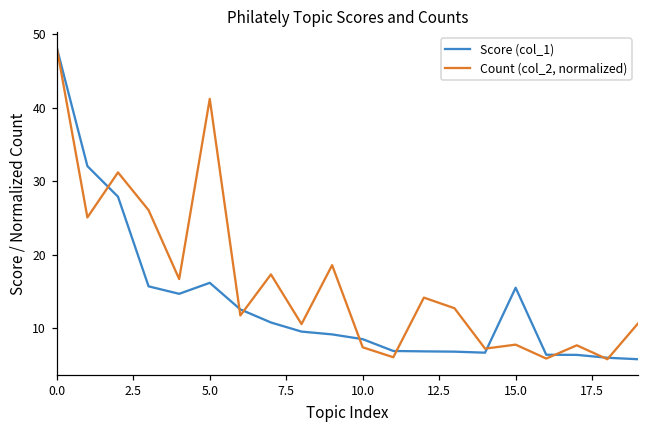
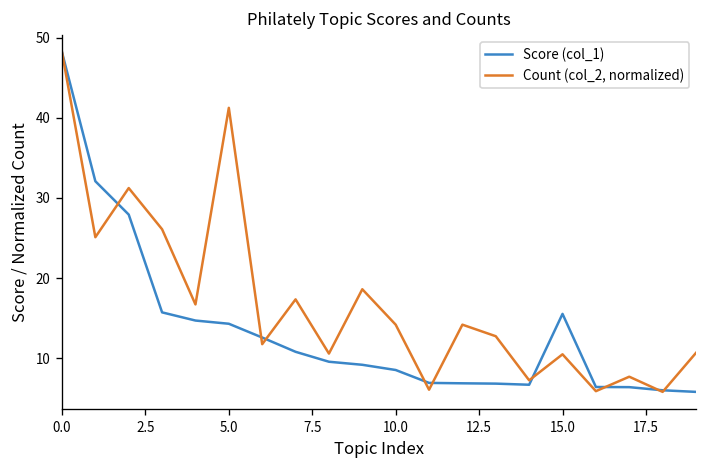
  {
    "Score (col_1)": {
-     "5.0": 16,
+     "5.0": 14,
      "10.0": 9,
      "15.0": 16
    },
    "Count (col_2, normalized)": {
      "5.0": 41,
-     "10.0": 7,
-     "15.0": 8
+     "10.0": 14,
+     "15.0": 10
    }
  }
